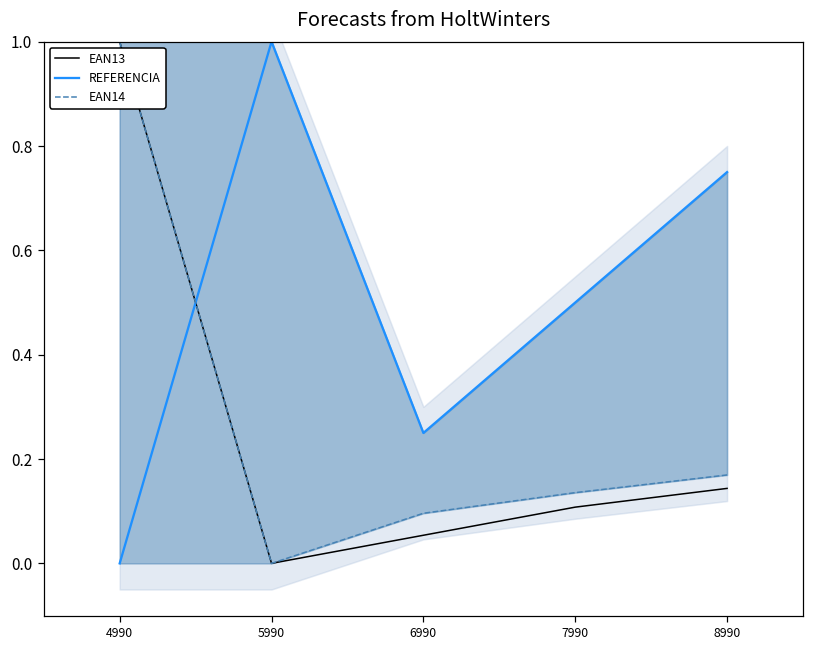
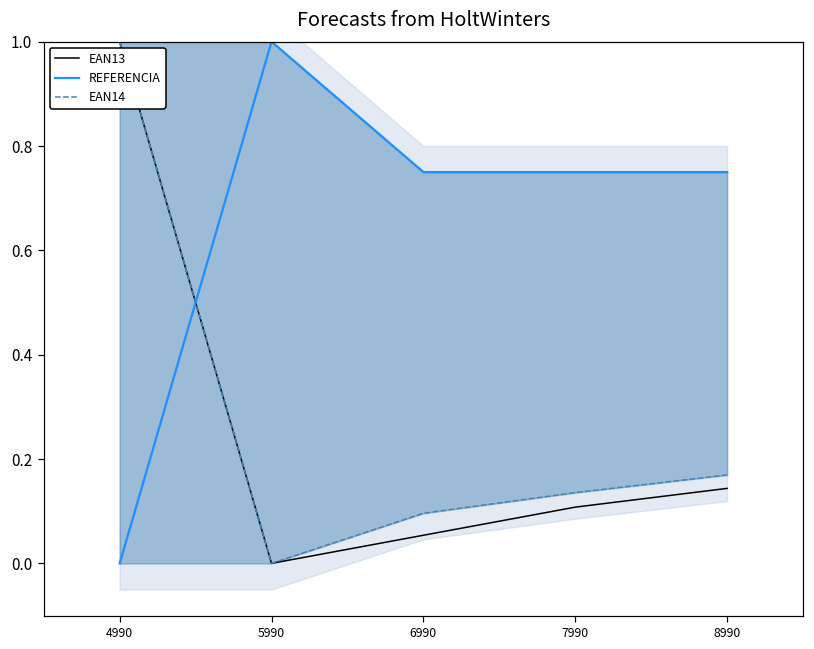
  {
    "EAN13": {
      "6990": 0.05,
      "7990": 0.11,
      "8990": 0.14
    },
    "REFERENCIA": {
      "4990": 0.00,
-     "6990": 0.25,
-     "7990": 0.50
+     "6990": 0.75,
+     "7990": 0.75
    }
  }
